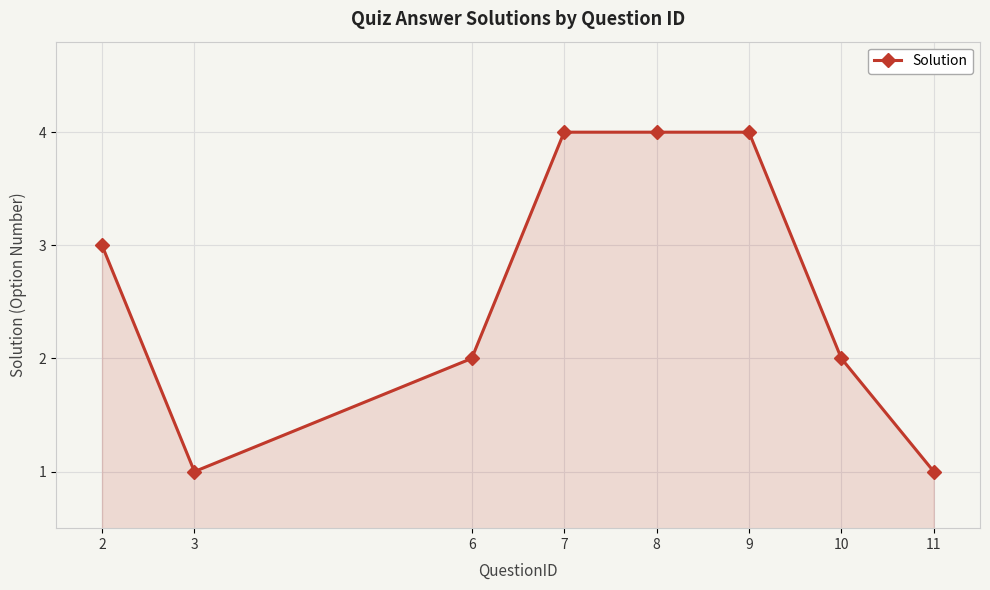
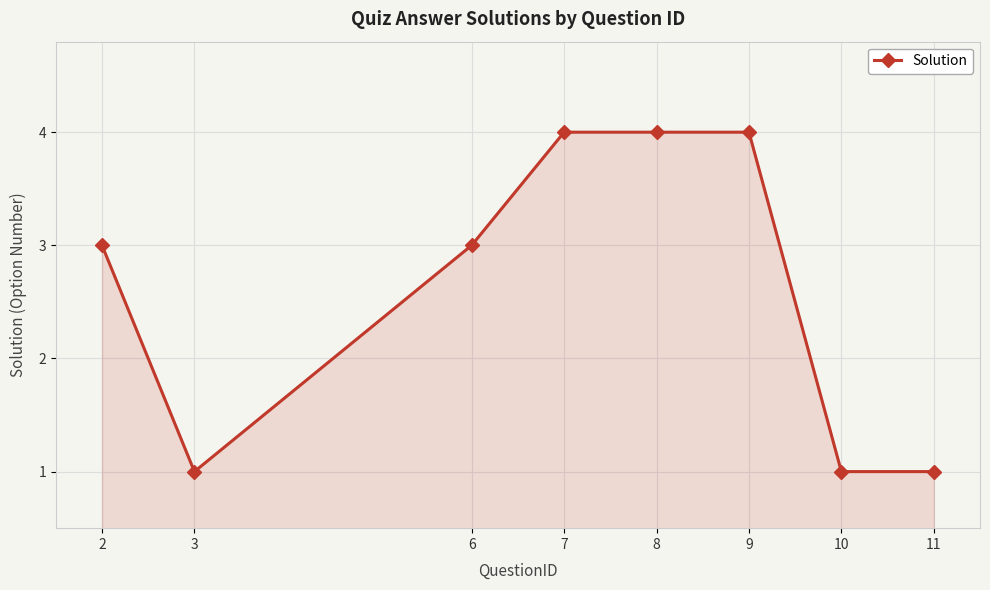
  {
    "2": 3,
    "3": 1,
-   "6": 2,
+   "6": 3,
    "7": 4,
    "8": 4,
    "9": 4,
-   "10": 2,
+   "10": 1,
    "11": 1
  }
